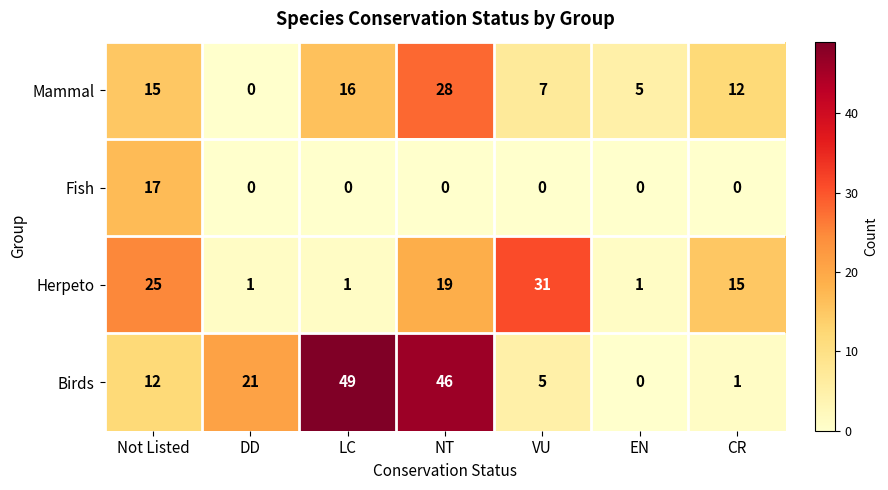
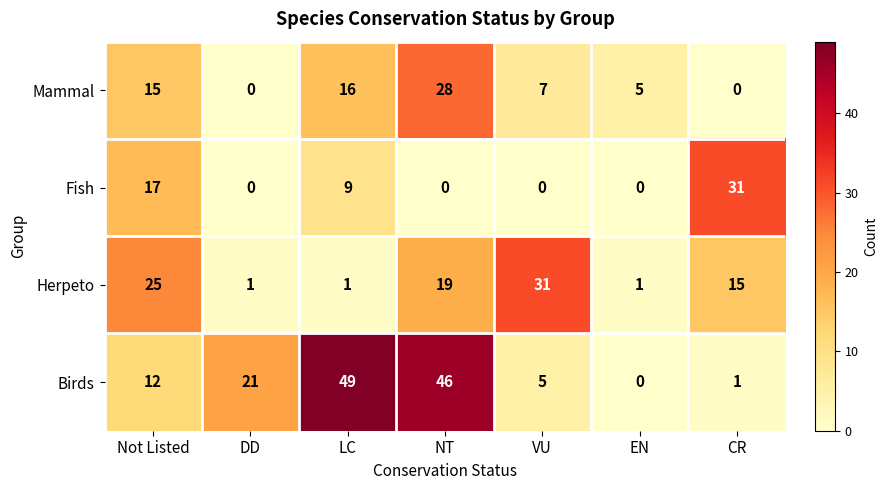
  {
    "Mammal": {
      "Not Listed": 15,
      "DD": 0,
      "LC": 16,
      "NT": 28,
      "VU": 7,
      "EN": 5,
-     "CR": 12
+     "CR": 0
    },
    "Fish": {
      "Not Listed": 17,
      "DD": 0,
-     "LC": 0,
+     "LC": 9,
      "NT": 0,
      "VU": 0,
      "EN": 0,
-     "CR": 0
+     "CR": 31
    },
    "Herpeto": {
      "Not Listed": 25,
      "DD": 1,
      "LC": 1,
      "NT": 19,
      "VU": 31,
      "EN": 1,
      "CR": 15
    },
    "Birds": {
      "Not Listed": 12,
      "DD": 21,
      "LC": 49,
      "NT": 46,
      "VU": 5,
      "EN": 0,
      "CR": 1
    }
  }
